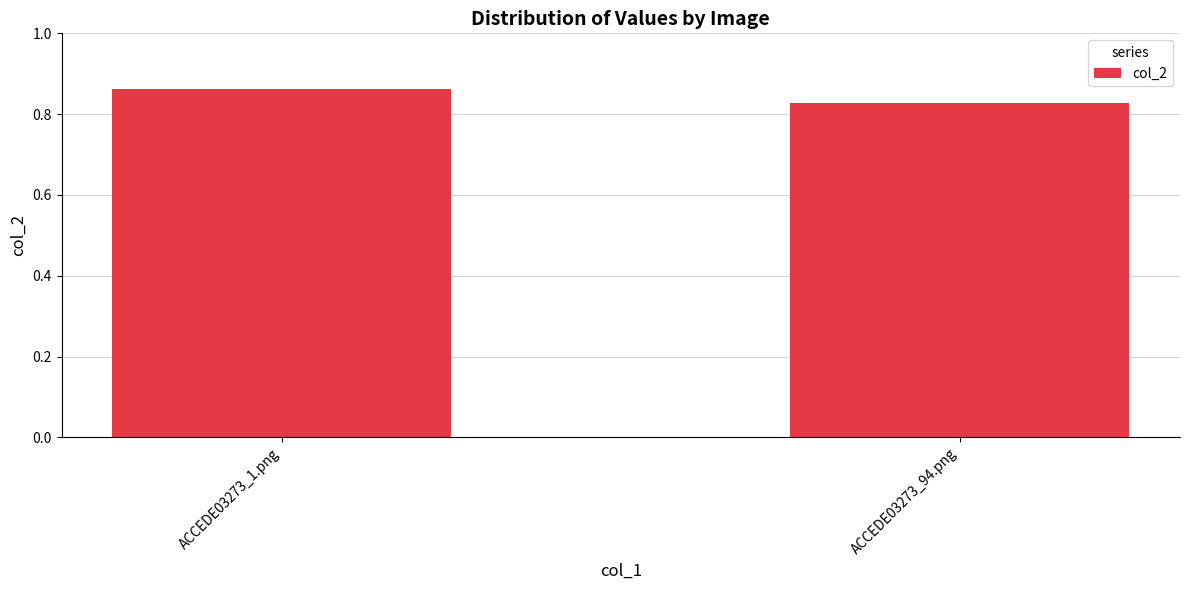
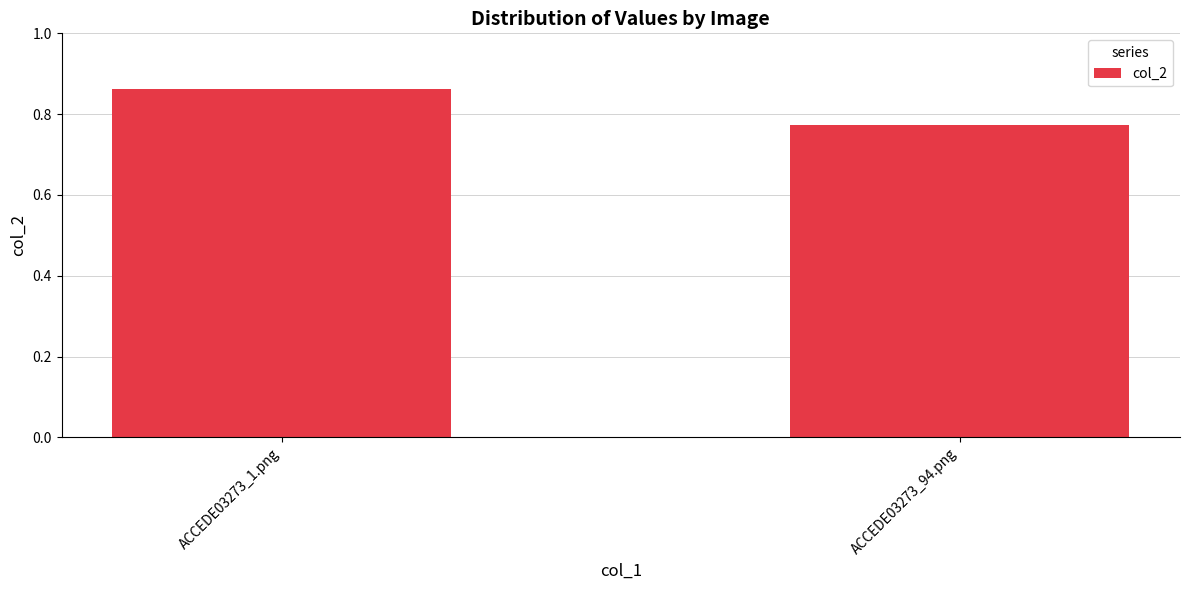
  {
    "ACCEDE03273_1.png": 0.86,
-   "ACCEDE03273_94.png": 0.83
+   "ACCEDE03273_94.png": 0.77
  }
